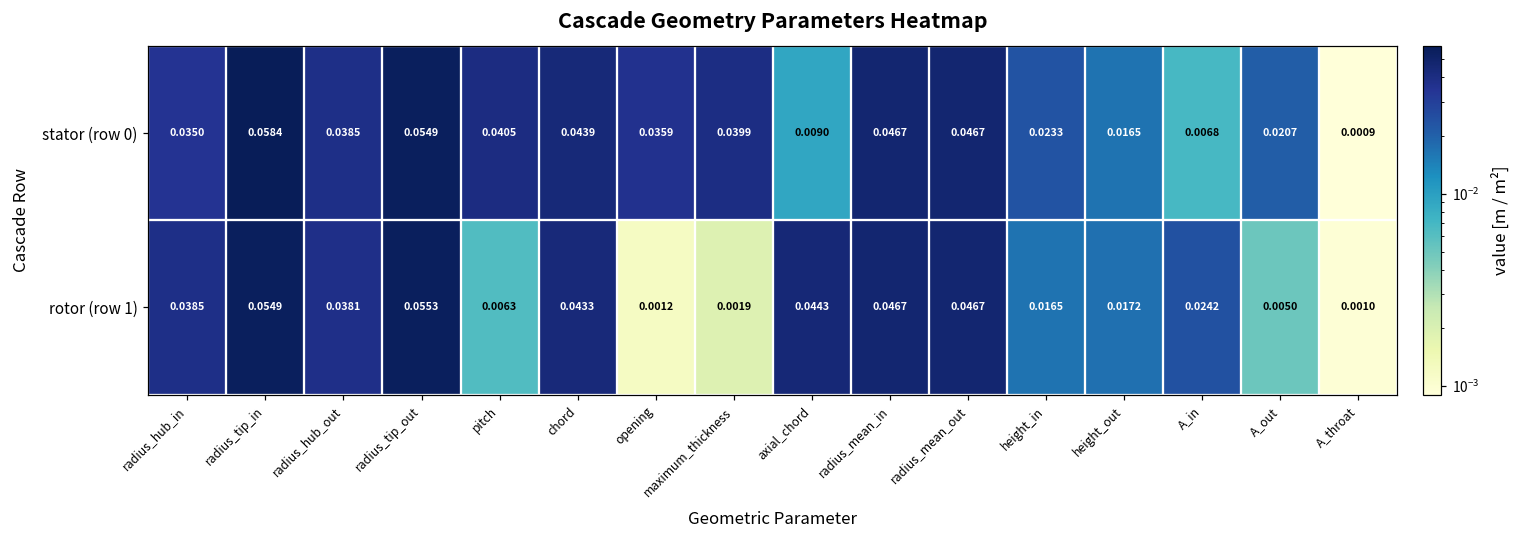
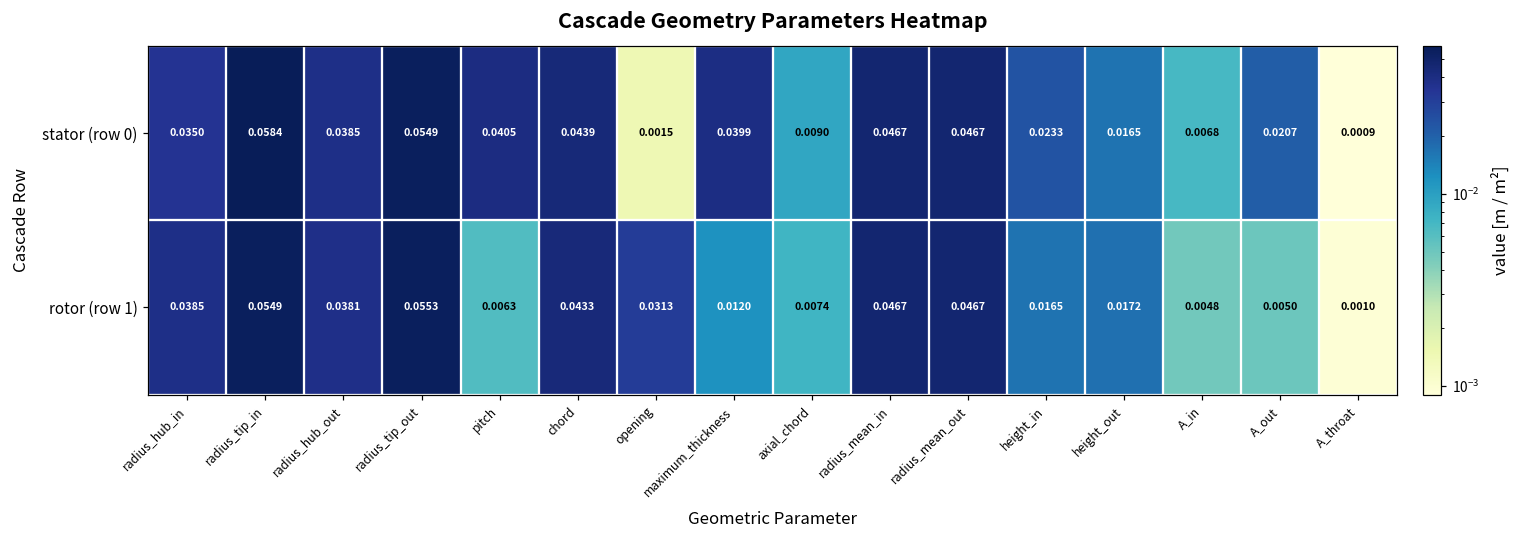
  {
    "stator (row 0)": {
      "radius_hub_in": 0.0350,
      "radius_tip_in": 0.0584,
      "radius_hub_out": 0.0385,
      "radius_tip_out": 0.0549,
      "pitch": 0.0405,
      "chord": 0.0439,
-     "opening": 0.0359,
+     "opening": 0.0015,
      "maximum_thickness": 0.0399,
      "axial_chord": 0.0090,
      "radius_mean_in": 0.0467,
      "radius_mean_out": 0.0467,
      "height_in": 0.0233,
      "height_out": 0.0165,
      "A_in": 0.0068,
      "A_out": 0.0207,
      "A_throat": 0.0009
    },
    "rotor (row 1)": {
      "radius_hub_in": 0.0385,
      "radius_tip_in": 0.0549,
      "radius_hub_out": 0.0381,
      "radius_tip_out": 0.0553,
      "pitch": 0.0063,
      "chord": 0.0433,
-     "opening": 0.0012,
-     "maximum_thickness": 0.0019,
-     "axial_chord": 0.0443,
+     "opening": 0.0313,
+     "maximum_thickness": 0.0120,
+     "axial_chord": 0.0074,
      "radius_mean_in": 0.0467,
      "radius_mean_out": 0.0467,
      "height_in": 0.0165,
      "height_out": 0.0172,
-     "A_in": 0.0242,
+     "A_in": 0.0048,
      "A_out": 0.0050,
      "A_throat": 0.0010
    }
  }
